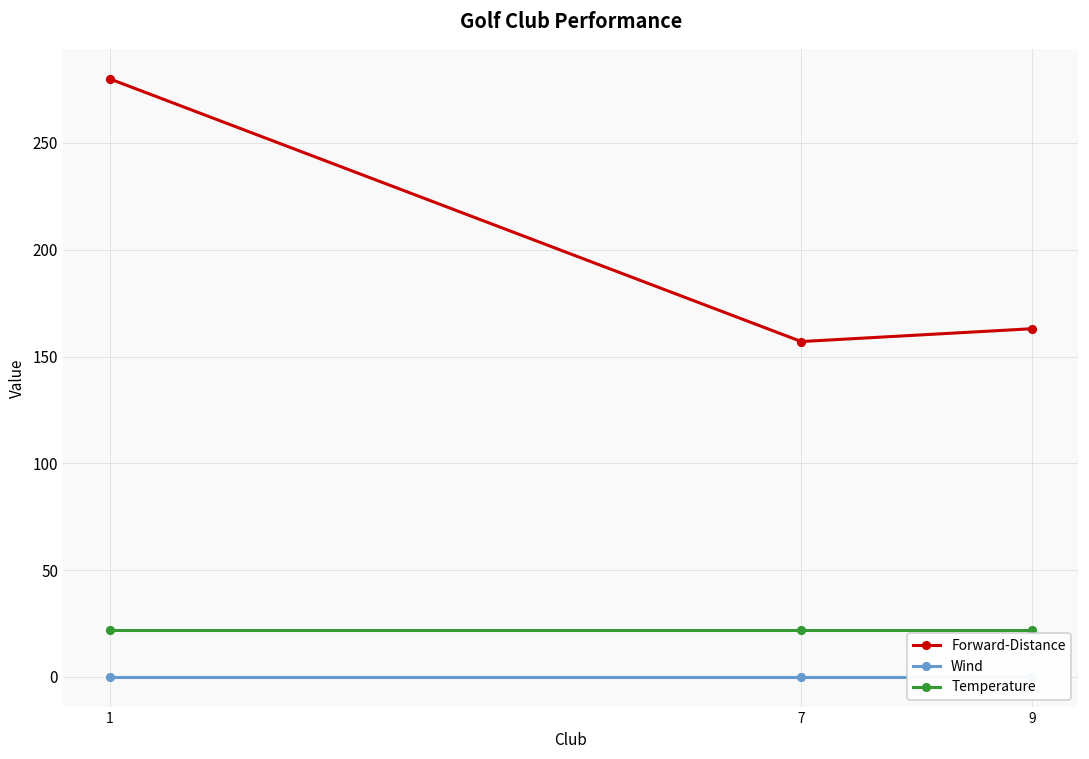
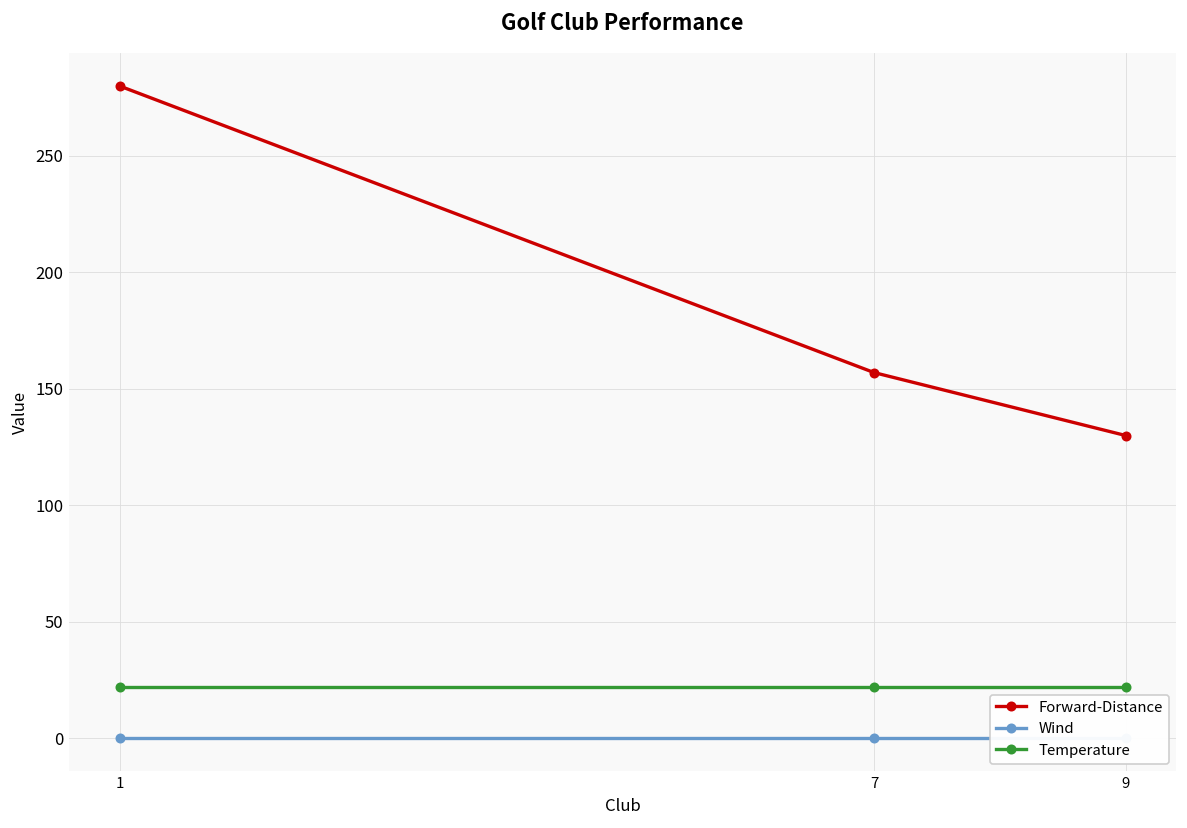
  {
    "Forward-Distance": {
      "1": 280,
      "7": 157,
-     "9": 163
+     "9": 130
    },
    "Wind": {
      "1": 0,
      "7": 0
    },
    "Temperature": {
      "1": 22,
      "7": 22,
      "9": 22
    }
  }
